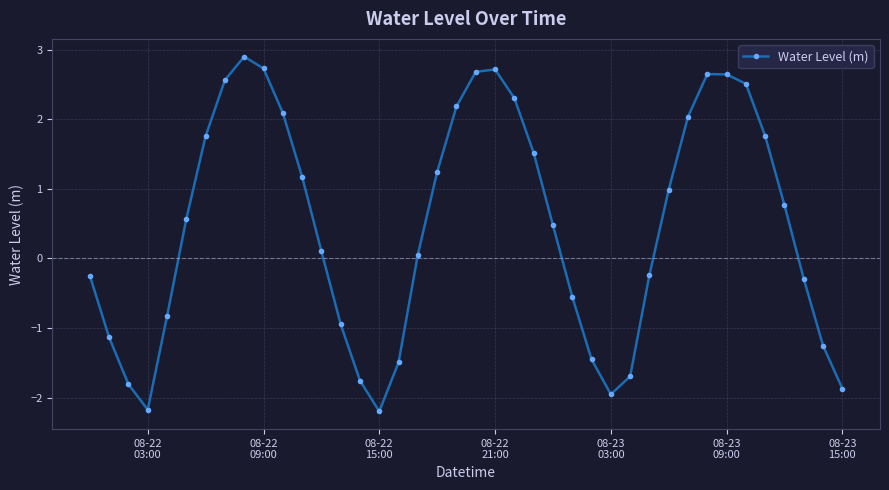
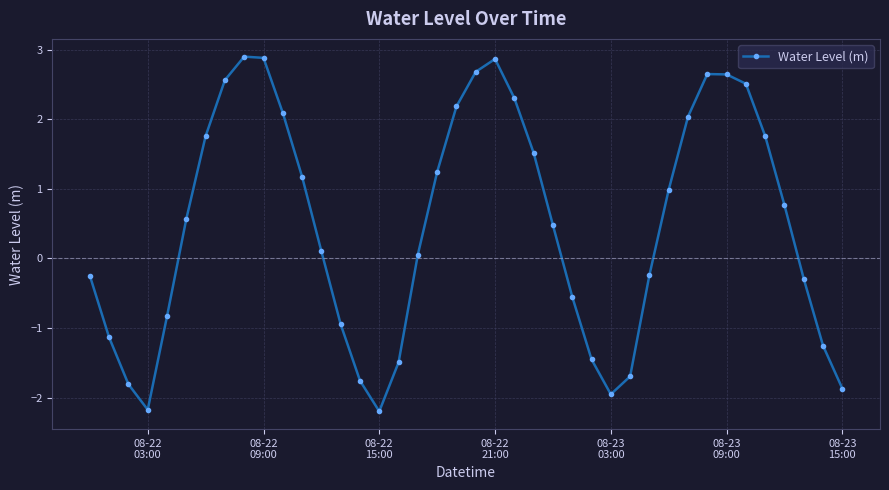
  {
    "08-22 03:00": -2.2,
-   "08-22 09:00": 2.7,
+   "08-22 09:00": 2.9,
    "08-22 15:00": -2.2,
-   "08-22 21:00": 2.7,
+   "08-22 21:00": 2.9,
    "08-23 03:00": -2.0,
    "08-23 09:00": 2.6,
    "08-23 15:00": -1.9
  }
